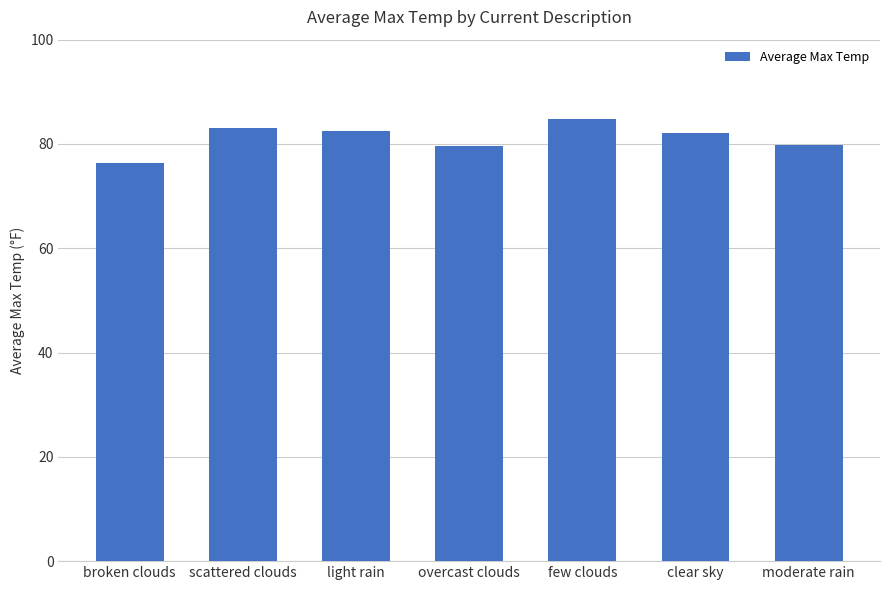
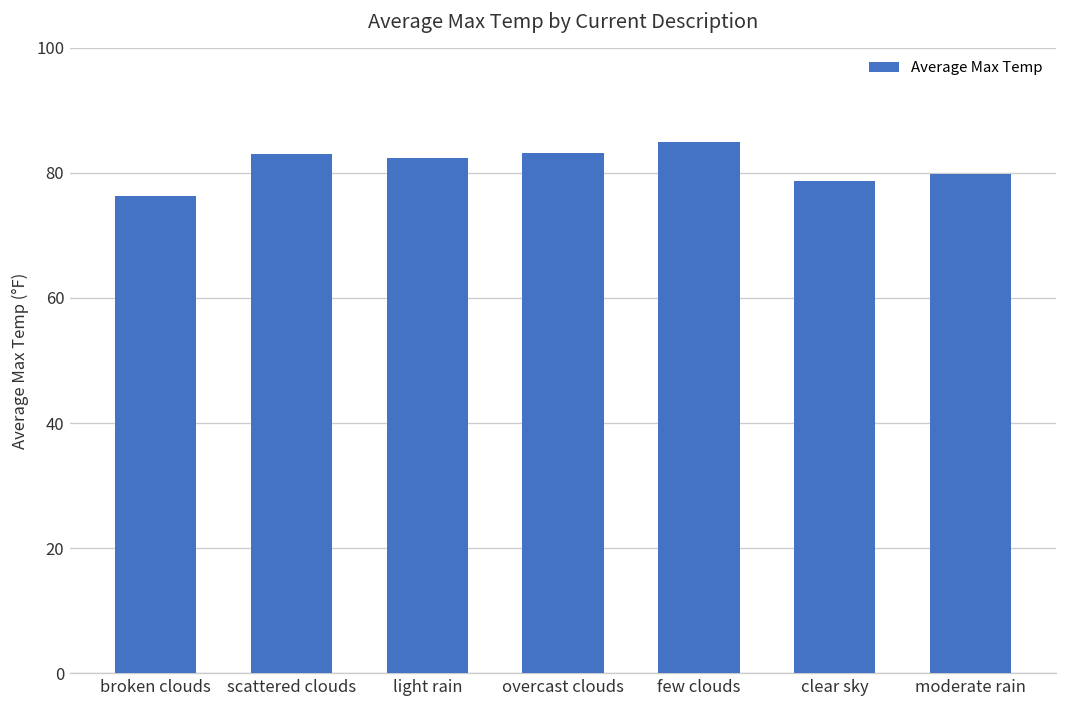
  {
    "broken clouds": 76,
    "scattered clouds": 83,
    "light rain": 82,
-   "overcast clouds": 80,
+   "overcast clouds": 83,
    "few clouds": 85,
-   "clear sky": 82,
+   "clear sky": 79,
    "moderate rain": 80
  }
